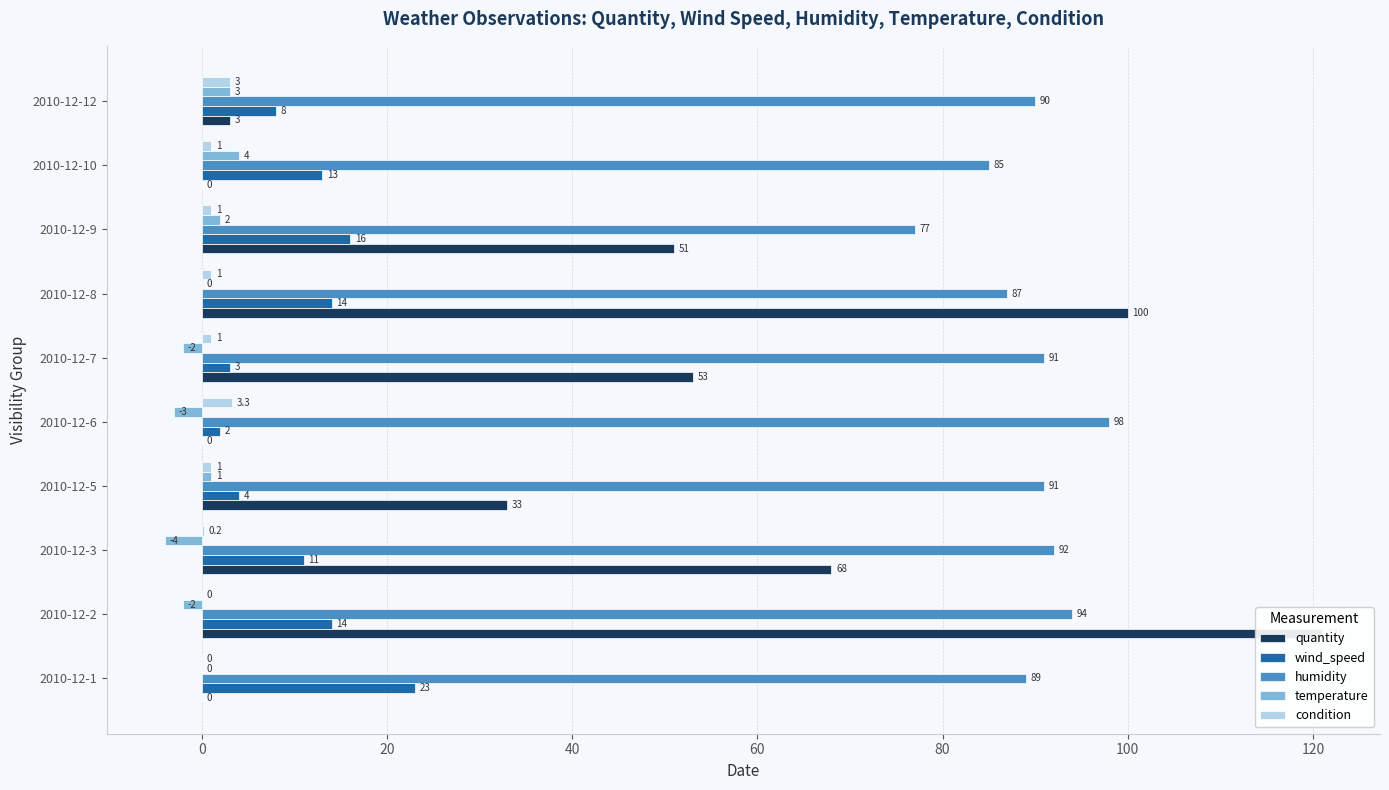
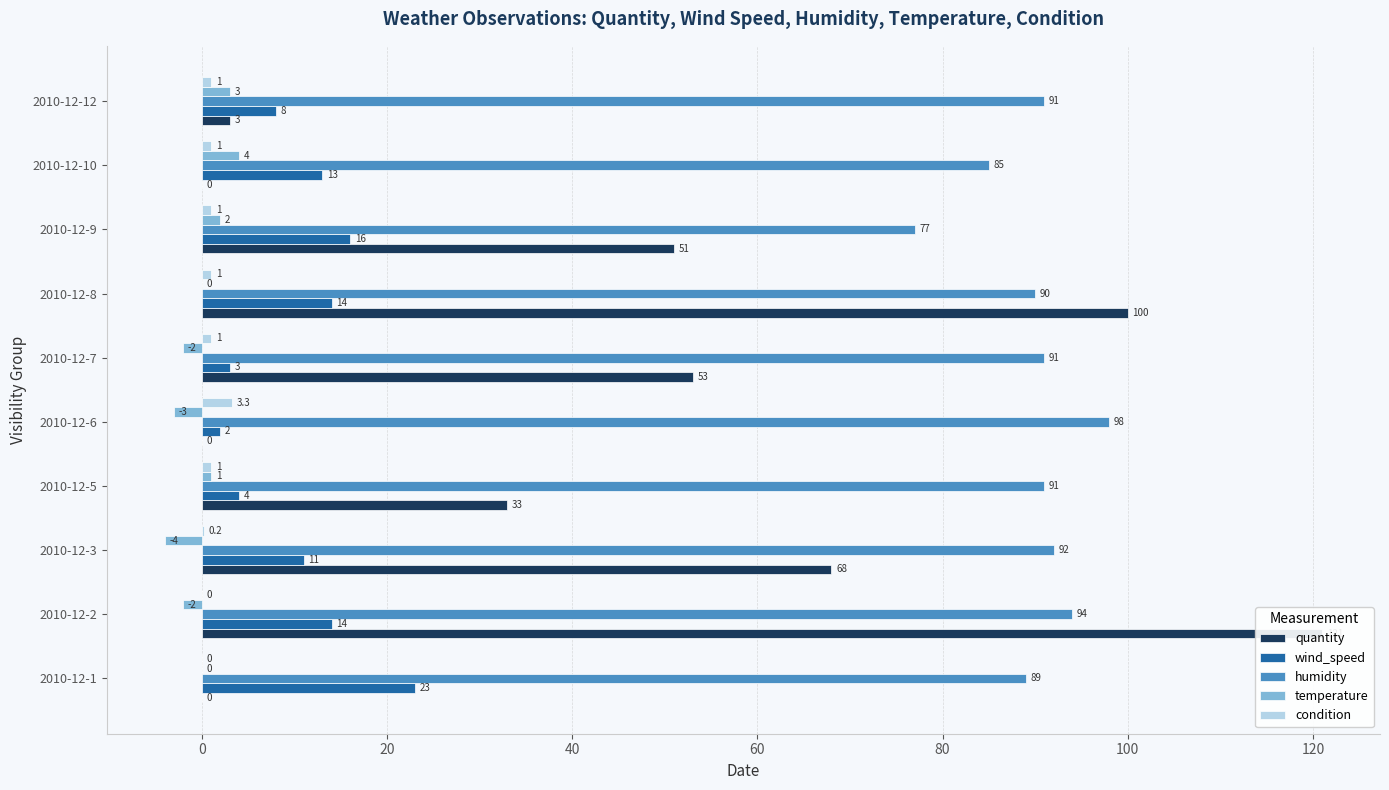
  {
    "quantity": {
      "2010-12-12": 3,
      "2010-12-10": 0,
      "2010-12-9": 51,
      "2010-12-8": 100,
      "2010-12-7": 53,
      "2010-12-6": 0,
      "2010-12-5": 33,
      "2010-12-3": 68,
      "2010-12-1": 0
    },
    "wind_speed": {
      "2010-12-12": 8,
      "2010-12-10": 13,
      "2010-12-9": 16,
      "2010-12-8": 14,
      "2010-12-7": 3,
      "2010-12-6": 2,
      "2010-12-5": 4,
      "2010-12-3": 11,
      "2010-12-2": 14,
      "2010-12-1": 23
    },
    "humidity": {
-     "2010-12-12": 90,
+     "2010-12-12": 91,
      "2010-12-10": 85,
      "2010-12-9": 77,
-     "2010-12-8": 87,
+     "2010-12-8": 90,
      "2010-12-7": 91,
      "2010-12-6": 98,
      "2010-12-5": 91,
      "2010-12-3": 92,
      "2010-12-2": 94,
      "2010-12-1": 89
    },
    "temperature": {
      "2010-12-12": 3,
      "2010-12-10": 4,
      "2010-12-9": 2,
      "2010-12-8": 0,
      "2010-12-7": -2,
      "2010-12-6": -3,
      "2010-12-5": 1,
      "2010-12-3": -4,
      "2010-12-2": -2,
      "2010-12-1": 0
    },
    "condition": {
-     "2010-12-12": 3,
+     "2010-12-12": 1,
      "2010-12-10": 1,
      "2010-12-9": 1,
      "2010-12-8": 1,
      "2010-12-7": 1,
      "2010-12-6": 3.3,
      "2010-12-5": 1,
      "2010-12-3": 0.2,
      "2010-12-2": 0,
      "2010-12-1": 0
    }
  }
